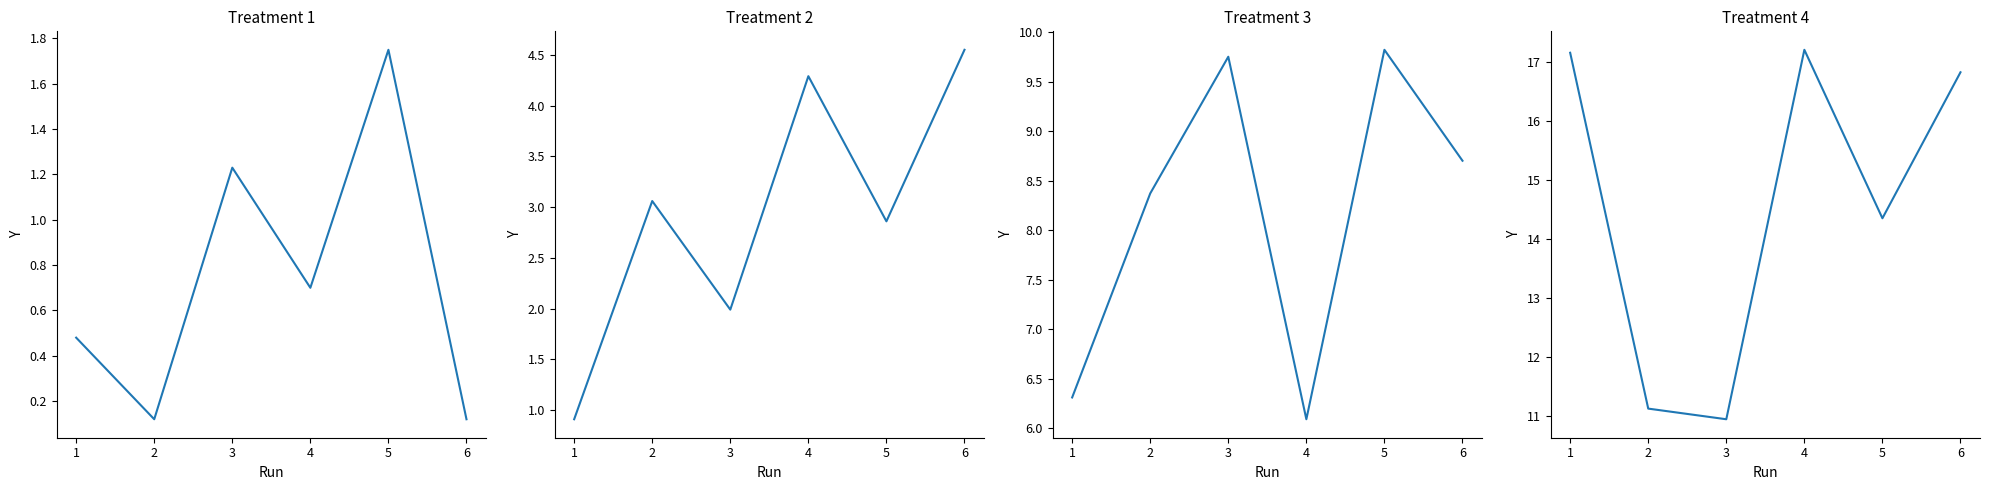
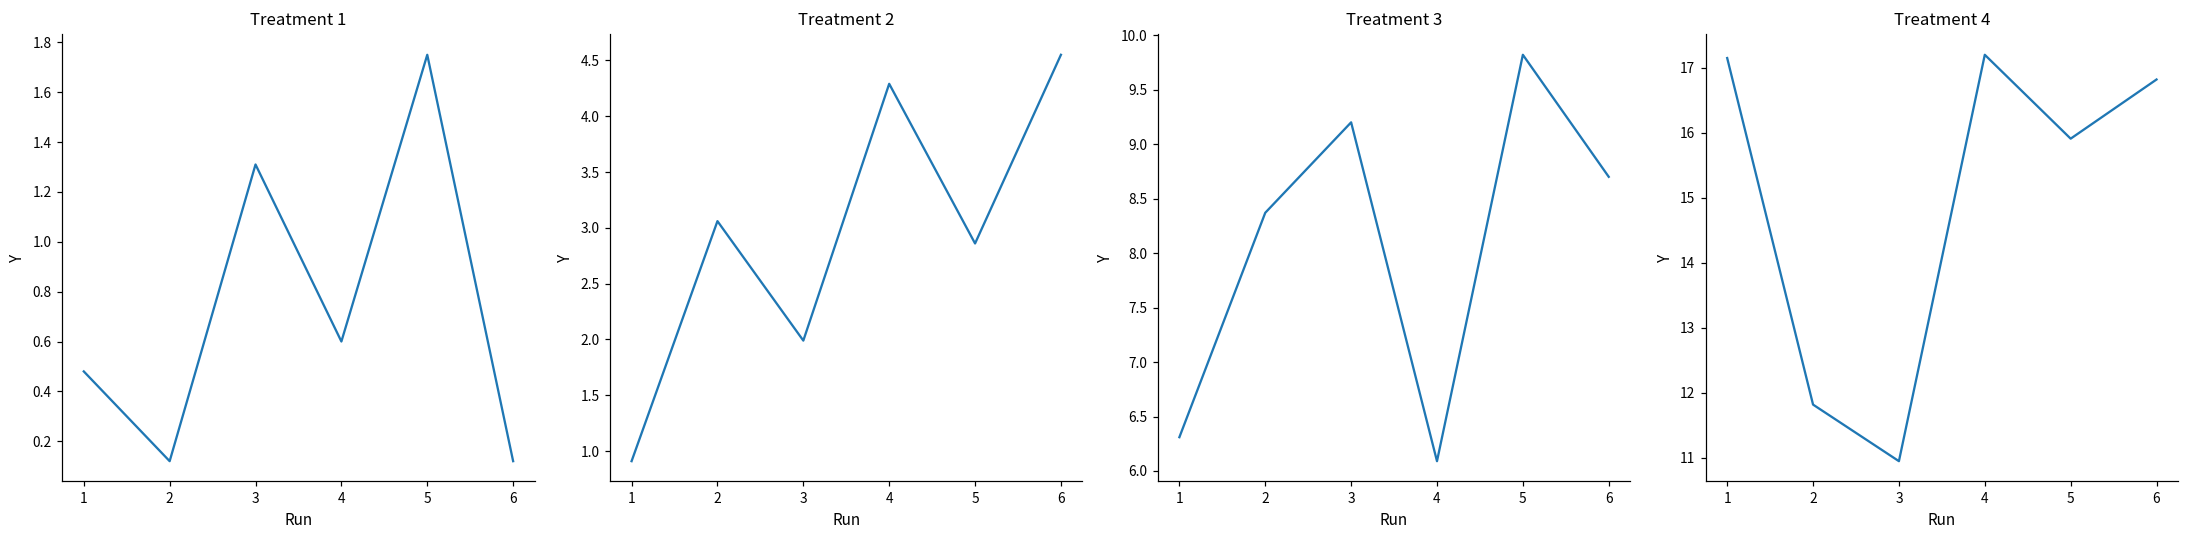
  {
    "Treatment 1": {
      "1": 0.48,
      "2": 0.12,
-     "3": 1.23,
-     "4": 0.7,
+     "3": 1.31,
+     "4": 0.6,
      "5": 1.75,
      "6": 0.12
    },
    "Treatment 2": {
      "1": 0.91,
      "2": 3.06,
      "3": 1.99,
      "4": 4.29,
      "5": 2.86,
      "6": 4.55
    },
    "Treatment 3": {
      "1": 6.3,
      "2": 8.4,
-     "3": 9.8,
+     "3": 9.2,
      "4": 6.1,
      "5": 9.8,
      "6": 8.7
    },
    "Treatment 4": {
      "1": 17.2,
-     "2": 11.1,
+     "2": 11.8,
      "3": 11.0,
      "4": 17.2,
-     "5": 14.4,
+     "5": 15.9,
      "6": 16.8
    }
  }
